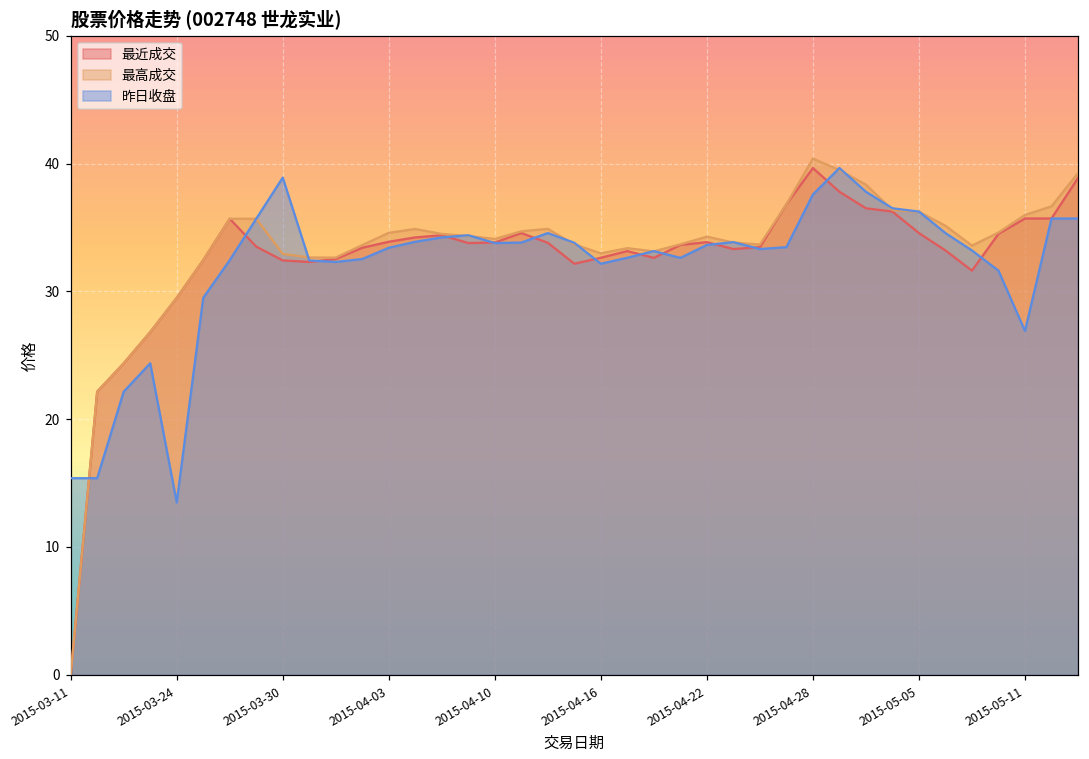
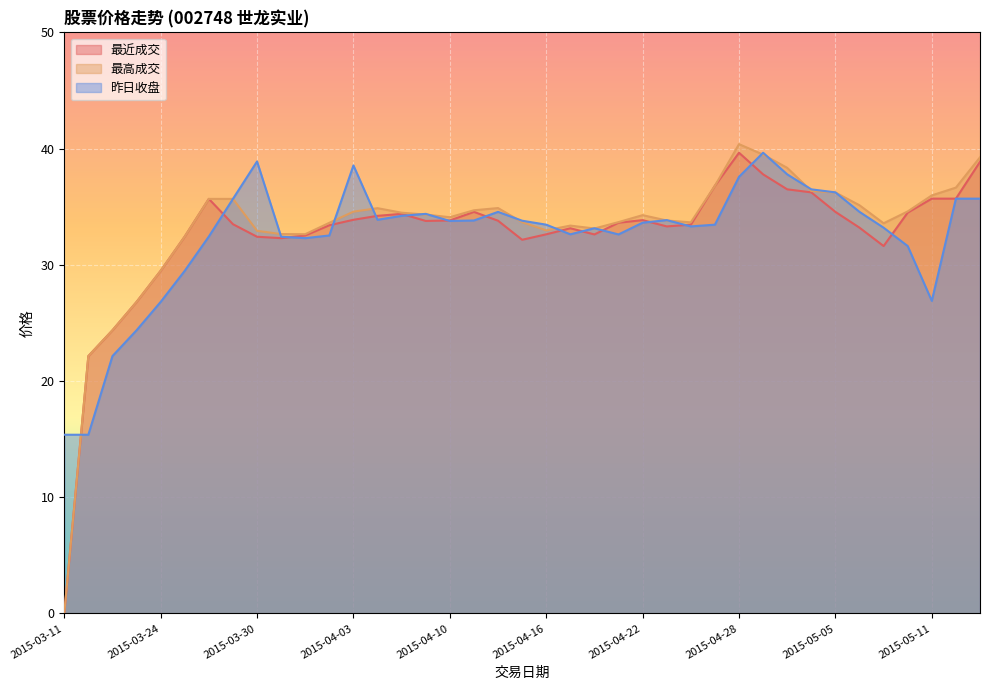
  {
    "昨日收盘": {
      "2015-03-11": 15.4,
-     "2015-03-24": 13.5,
+     "2015-03-24": 26.8,
      "2015-03-30": 38.9,
-     "2015-04-03": 33.4,
-     "2015-04-16": 32.2,
+     "2015-04-03": 38.6,
+     "2015-04-16": 33.5,
      "2015-04-22": 33.6,
      "2015-04-28": 37.6,
      "2015-05-11": 26.9
    }
  }
